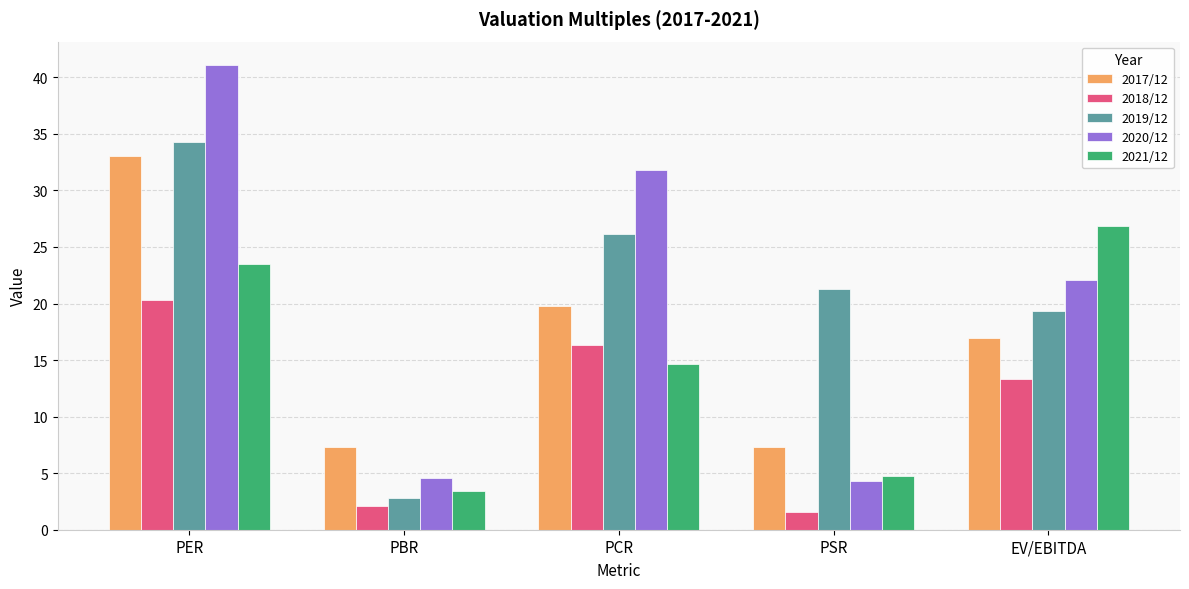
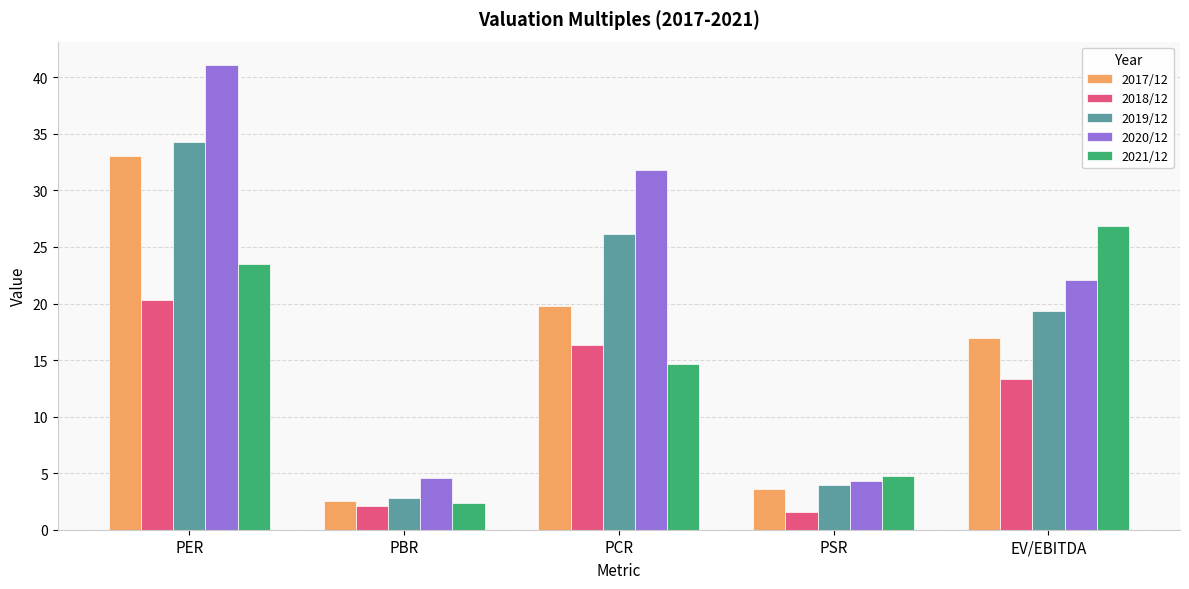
  {
    "2017/12": {
      "PER": 33.0,
-     "PBR": 7.3,
+     "PBR": 2.5,
      "PCR": 19.8,
-     "PSR": 7.3,
+     "PSR": 3.6,
      "EV/EBITDA": 17.0
    },
    "2018/12": {
      "PER": 20.3,
      "PBR": 2.1,
      "PCR": 16.3,
      "PSR": 1.6,
      "EV/EBITDA": 13.4
    },
    "2019/12": {
      "PER": 34.3,
      "PBR": 2.8,
      "PCR": 26.2,
-     "PSR": 21.2,
+     "PSR": 3.9,
      "EV/EBITDA": 19.4
    },
    "2020/12": {
      "PER": 41.1,
      "PBR": 4.5,
      "PCR": 31.8,
      "PSR": 4.3,
      "EV/EBITDA": 22.1
    },
    "2021/12": {
      "PER": 23.5,
-     "PBR": 3.4,
+     "PBR": 2.4,
      "PCR": 14.6,
      "PSR": 4.8,
      "EV/EBITDA": 26.9
    }
  }
